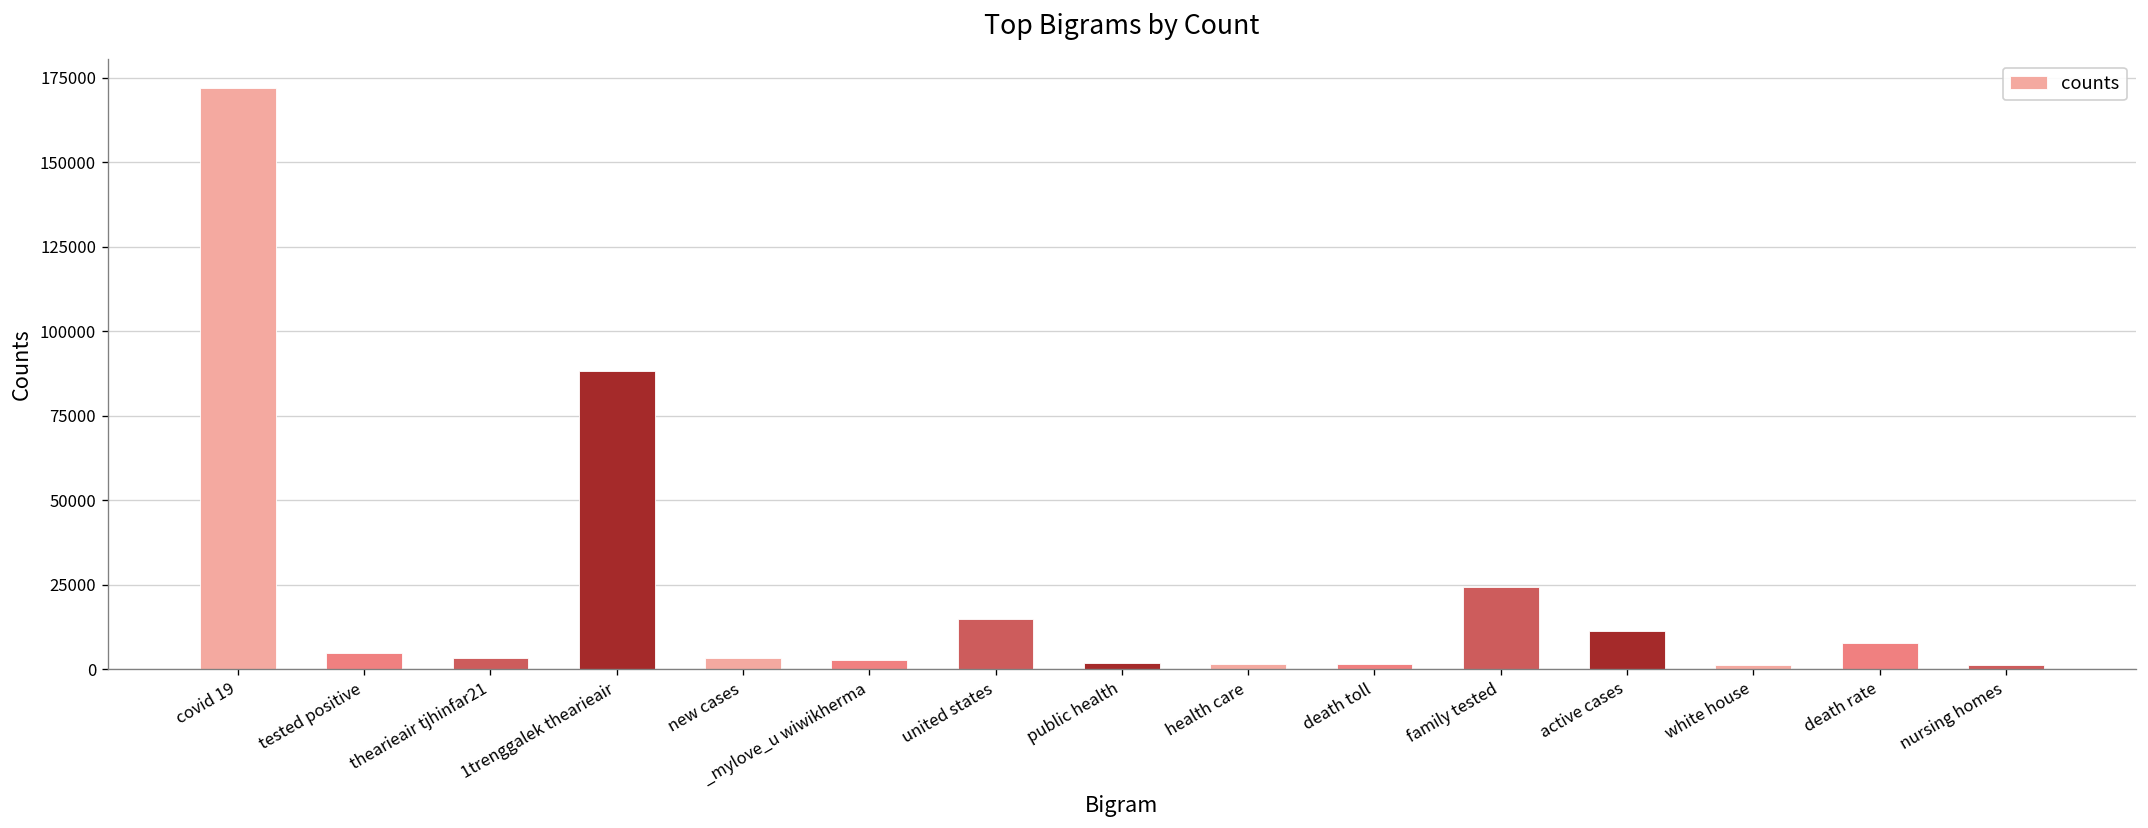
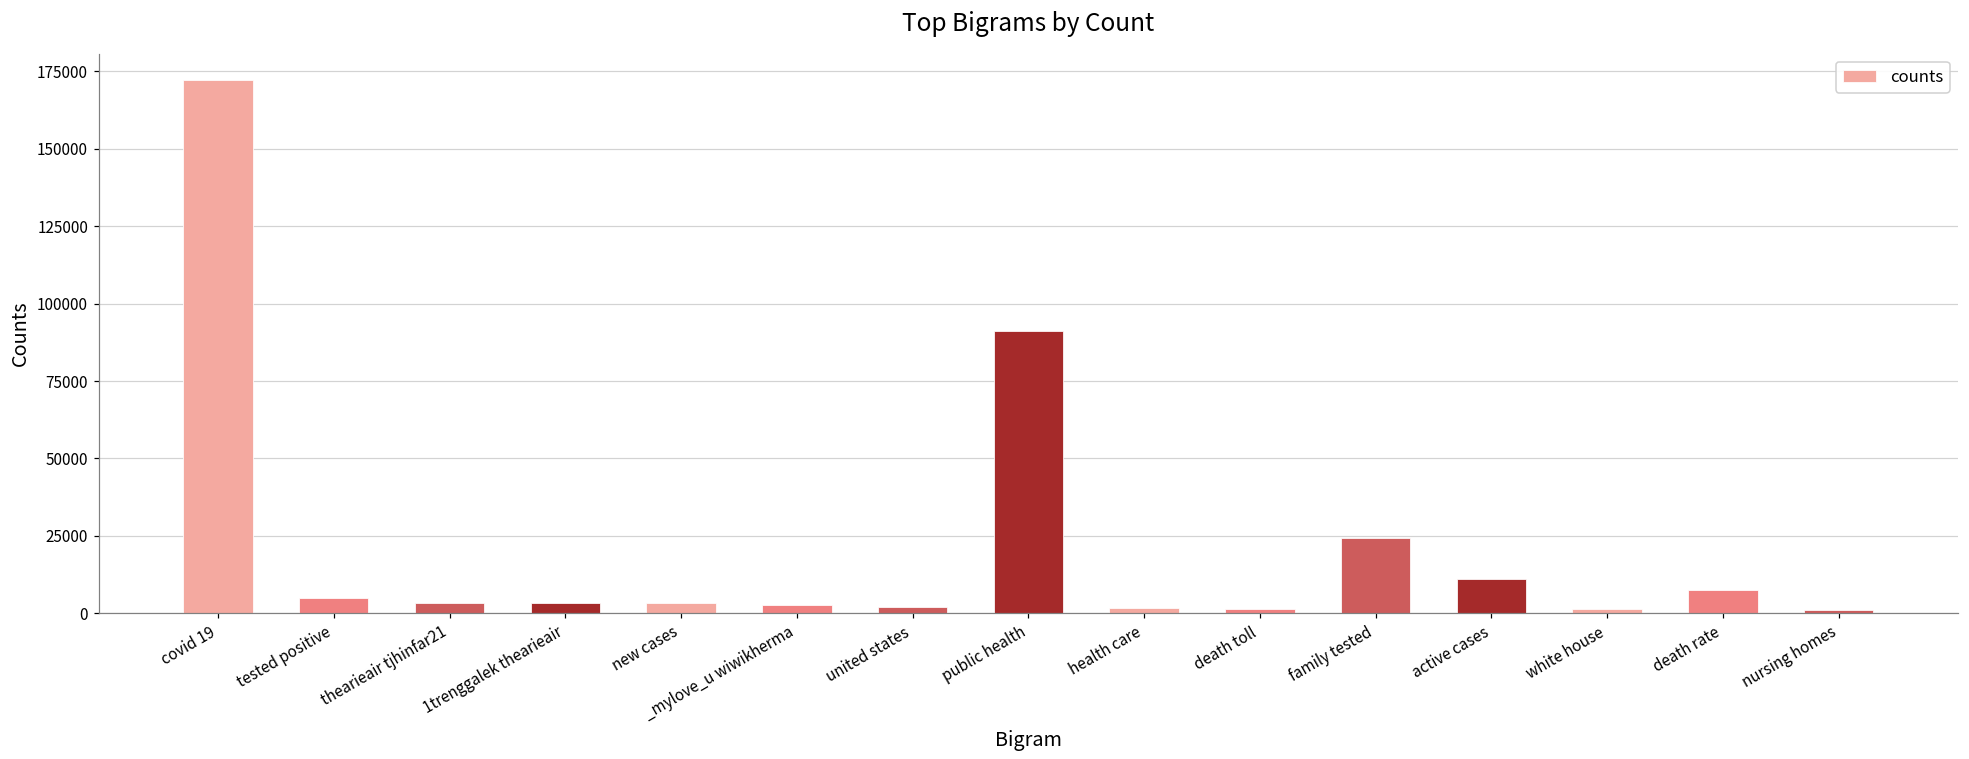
  {
    "covid 19": 172000,
    "tested positive": 5000,
    "thearieair tjhinfar21": 3000,
-   "1trenggalek thearieair": 88000,
+   "1trenggalek thearieair": 3000,
    "new cases": 3000,
    "_mylove_u wiwikherma": 3000,
-   "united states": 15000,
-   "public health": 2000,
+   "united states": 2000,
+   "public health": 91000,
    "health care": 2000,
    "death toll": 2000,
    "family tested": 24000,
    "active cases": 11000,
    "white house": 1000,
    "death rate": 8000,
    "nursing homes": 1000
  }
